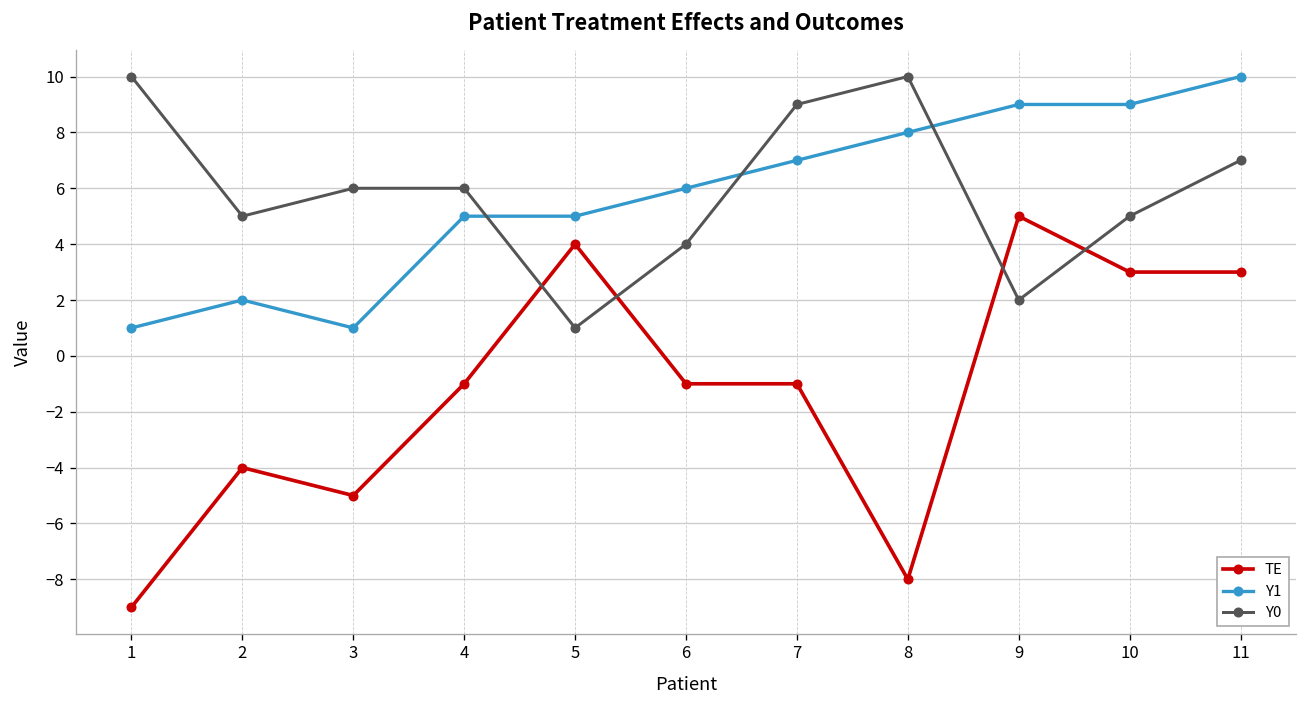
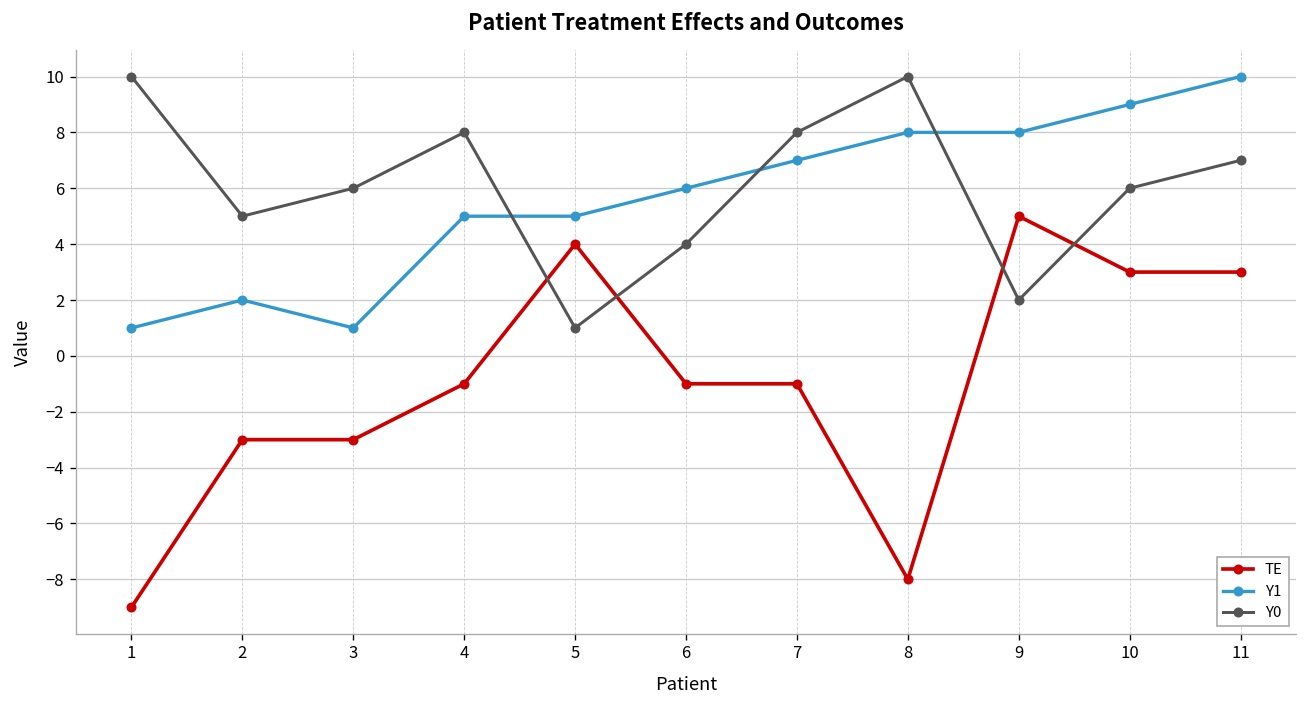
  {
    "TE": {
      "1": -9,
-     "2": -4,
-     "3": -5,
+     "2": -3,
+     "3": -3,
      "4": -1,
      "5": 4,
      "6": -1,
      "7": -1,
      "8": -8,
      "9": 5,
      "10": 3,
      "11": 3
    },
    "Y1": {
      "1": 1,
      "2": 2,
      "3": 1,
      "4": 5,
      "5": 5,
      "6": 6,
      "7": 7,
      "8": 8,
-     "9": 9,
+     "9": 8,
      "10": 9,
      "11": 10
    },
    "Y0": {
      "1": 10,
      "2": 5,
      "3": 6,
-     "4": 6,
+     "4": 8,
      "5": 1,
      "6": 4,
-     "7": 9,
+     "7": 8,
      "8": 10,
      "9": 2,
-     "10": 5,
+     "10": 6,
      "11": 7
    }
  }
